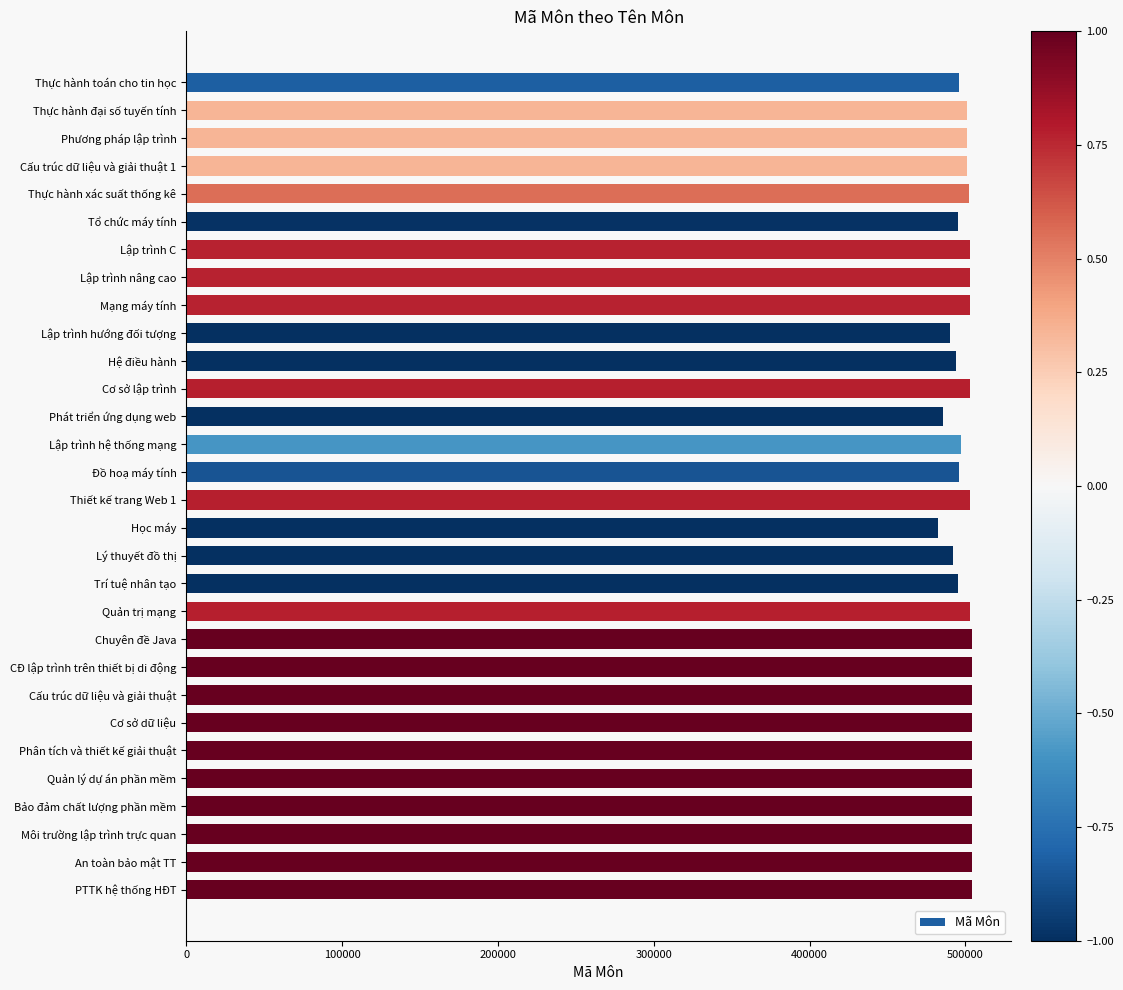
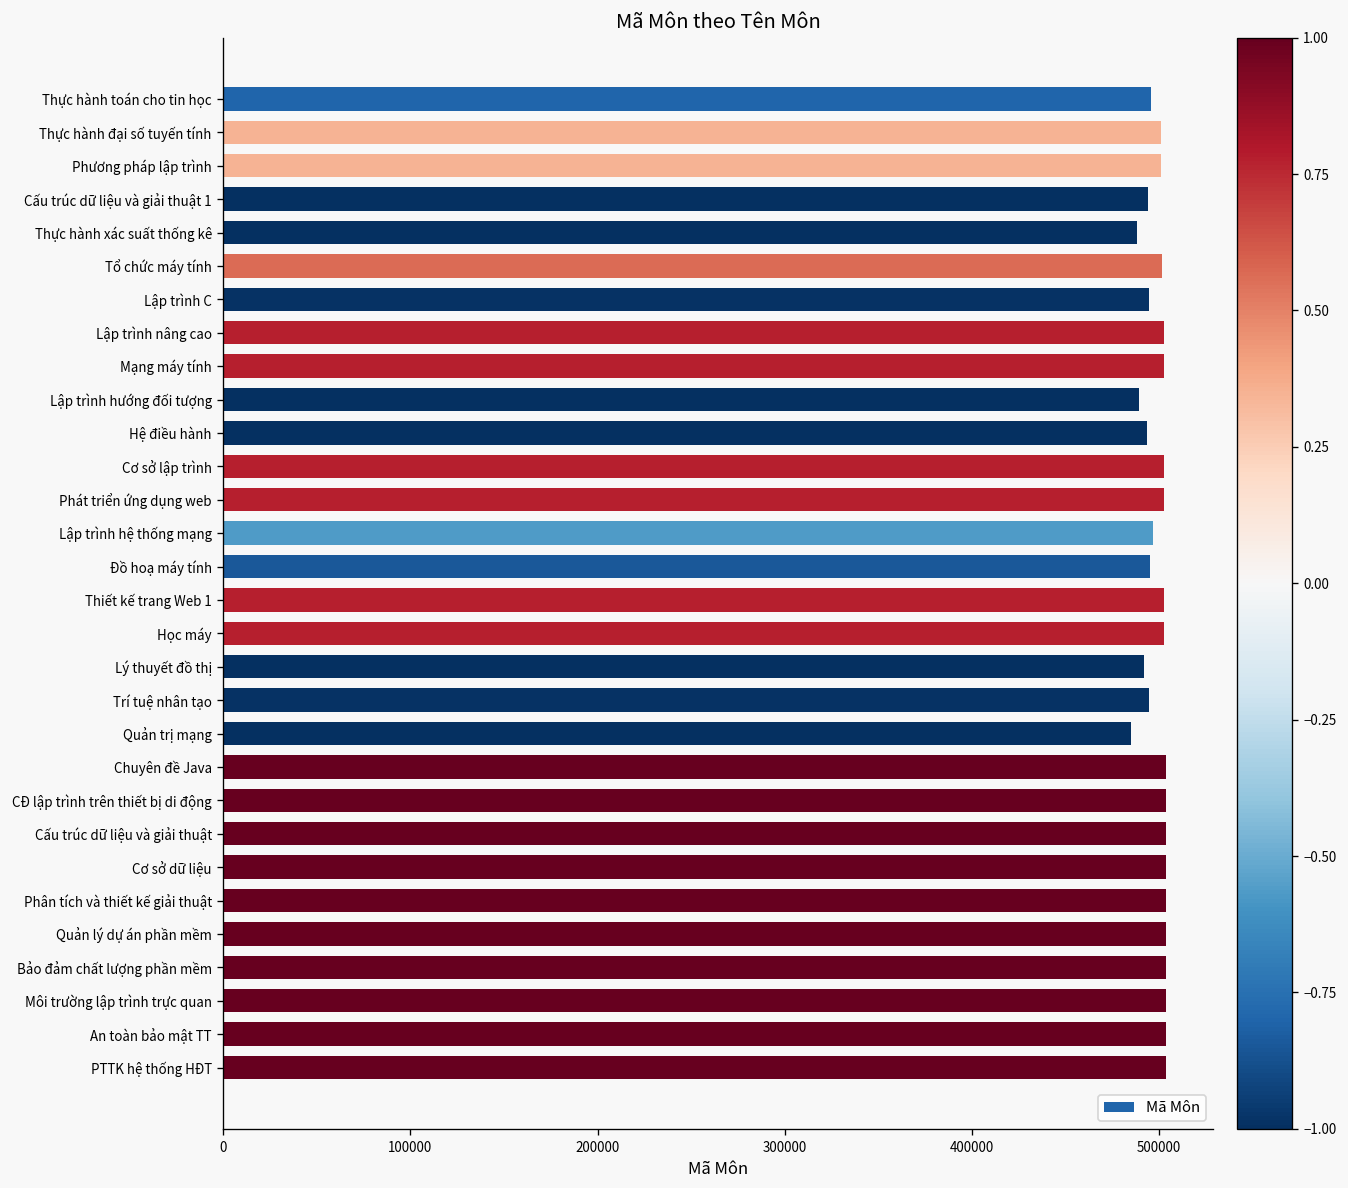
  {
    "Thực hành toán cho tin học": 496000,
    "Thực hành đại số tuyến tính": 501000,
    "Phương pháp lập trình": 501000,
-   "Cấu trúc dữ liệu và giải thuật 1": 501000,
-   "Thực hành xác suất thống kê": 502000,
-   "Tổ chức máy tính": 495000,
-   "Lập trình C": 503000,
+   "Cấu trúc dữ liệu và giải thuật 1": 494000,
+   "Thực hành xác suất thống kê": 488000,
+   "Tổ chức máy tính": 502000,
+   "Lập trình C": 495000,
    "Lập trình nâng cao": 503000,
    "Mạng máy tính": 503000,
    "Lập trình hướng đối tượng": 490000,
    "Hệ điều hành": 494000,
    "Cơ sở lập trình": 503000,
-   "Phát triển ứng dụng web": 486000,
+   "Phát triển ứng dụng web": 503000,
    "Lập trình hệ thống mạng": 497000,
    "Đồ hoạ máy tính": 496000,
    "Thiết kế trang Web 1": 503000,
-   "Học máy": 482000,
+   "Học máy": 503000,
    "Lý thuyết đồ thị": 492000,
    "Trí tuệ nhân tạo": 495000,
-   "Quản trị mạng": 503000,
+   "Quản trị mạng": 485000,
    "Chuyên đề Java": 504000,
    "CĐ lập trình trên thiết bị di động": 504000,
    "Cấu trúc dữ liệu và giải thuật": 504000,
    "Cơ sở dữ liệu": 504000,
    "Phân tích và thiết kế giải thuật": 504000,
    "Quản lý dự án phần mềm": 504000,
    "Bảo đảm chất lượng phần mềm": 504000,
    "Môi trường lập trình trực quan": 504000,
    "An toàn bảo mật TT": 504000,
    "PTTK hệ thống HĐT": 504000
  }
